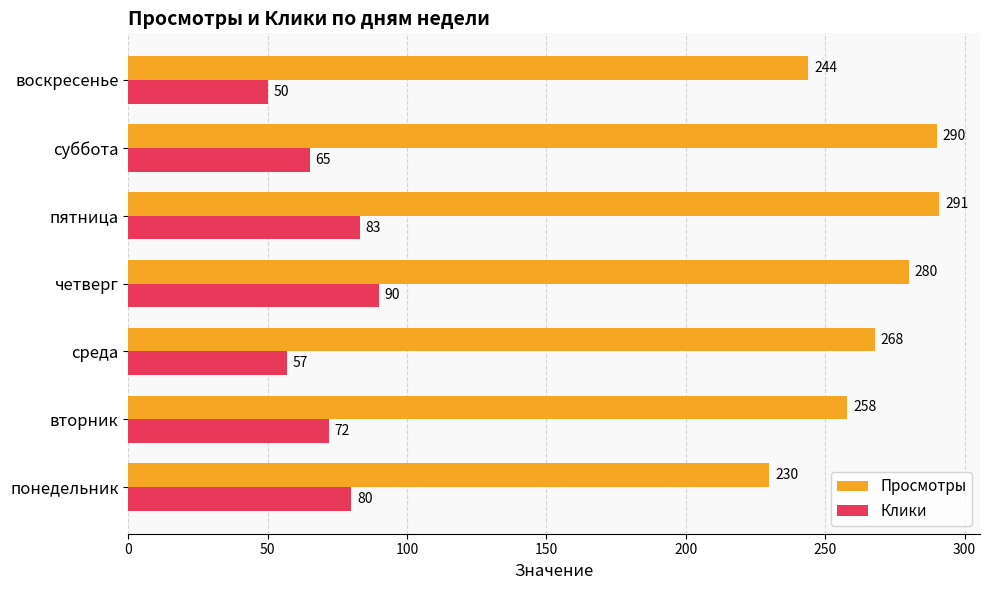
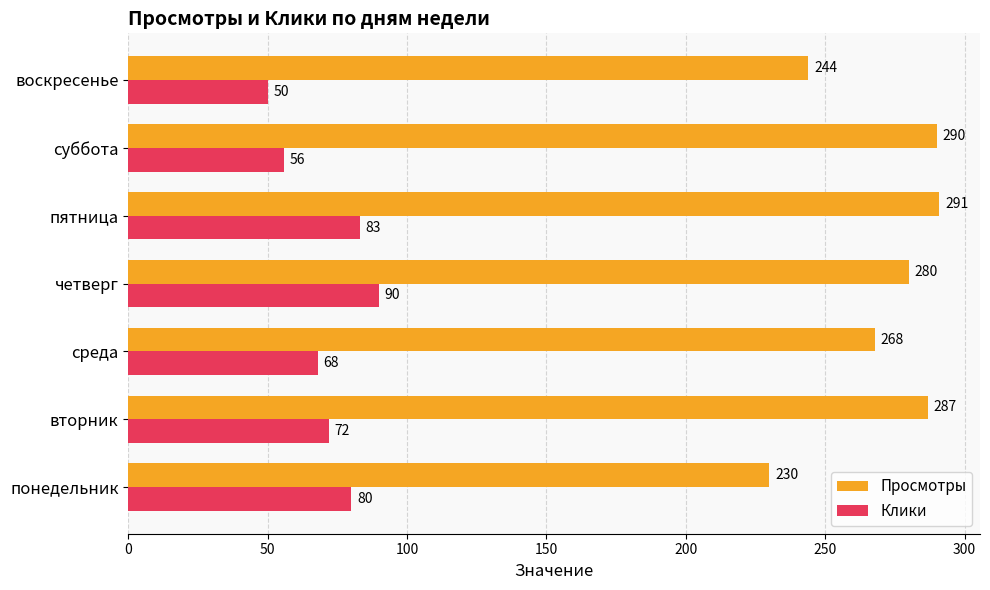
  {
    "Просмотры": {
      "воскресенье": 244,
      "суббота": 290,
      "пятница": 291,
      "четверг": 280,
      "среда": 268,
-     "вторник": 258,
+     "вторник": 287,
      "понедельник": 230
    },
    "Клики": {
      "воскресенье": 50,
-     "суббота": 65,
+     "суббота": 56,
      "пятница": 83,
      "четверг": 90,
-     "среда": 57,
+     "среда": 68,
      "вторник": 72,
      "понедельник": 80
    }
  }
